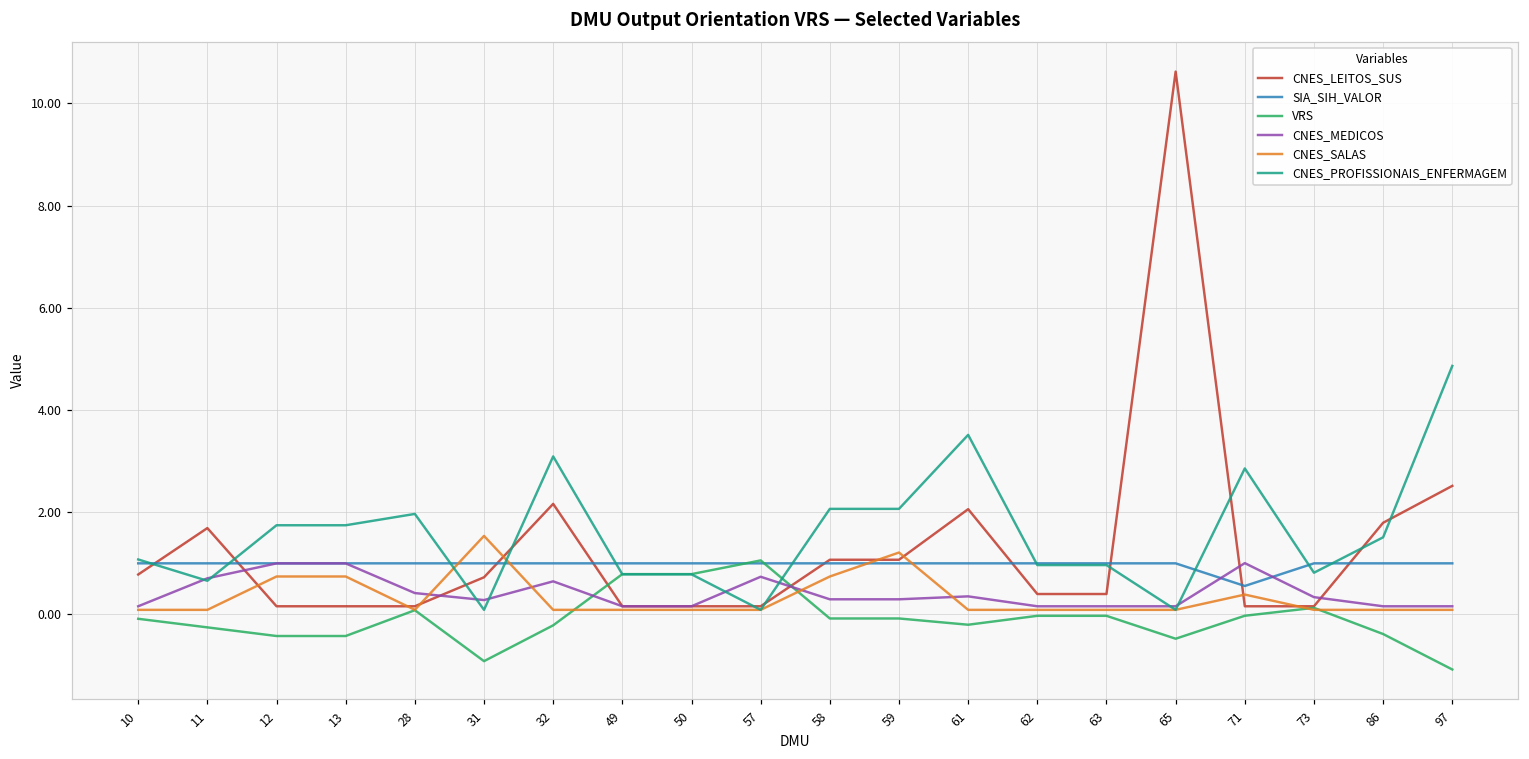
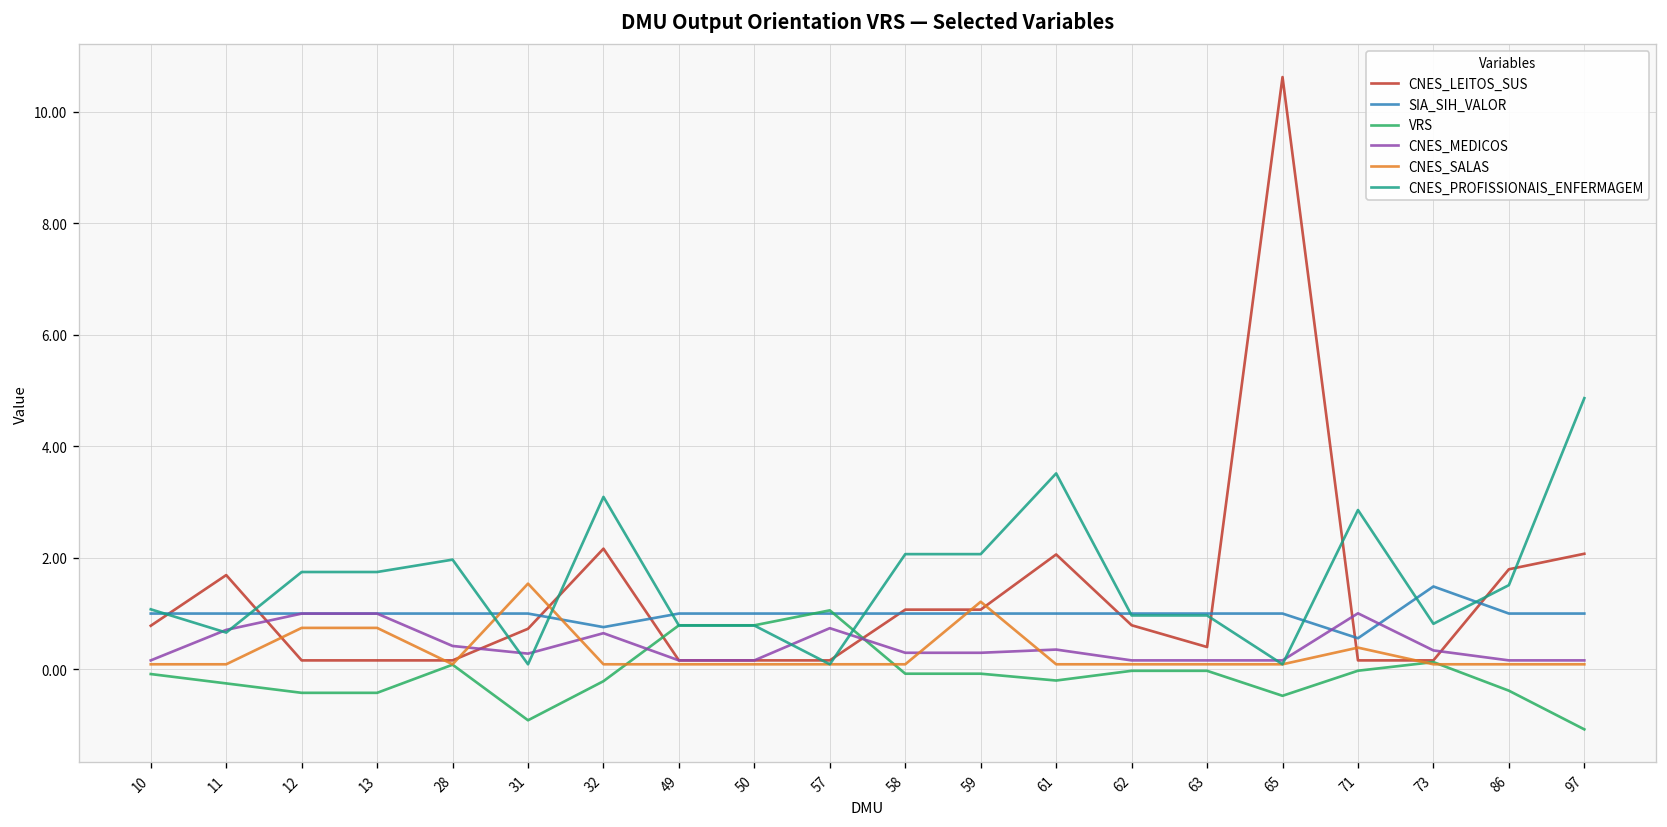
  {
    "CNES_LEITOS_SUS": {
      "10": 0.8,
      "11": 1.7,
      "12": 0.2,
      "13": 0.2,
      "28": 0.2,
      "31": 0.7,
      "32": 2.2,
      "57": 0.2,
      "58": 1.1,
      "59": 1.1,
      "61": 2.1,
-     "62": 0.4,
+     "62": 0.8,
      "63": 0.4,
      "65": 10.6,
      "71": 0.2,
      "86": 1.8,
-     "97": 2.5
+     "97": 2.1
    },
    "SIA_SIH_VALOR": {
      "10": 1.0,
      "11": 1.0,
      "28": 1.0,
      "31": 1.0,
-     "32": 1.0,
+     "32": 0.8,
      "49": 1.0,
      "50": 1.0,
      "57": 1.0,
      "58": 1.0,
      "59": 1.0,
      "61": 1.0,
      "65": 1.0,
      "71": 0.6,
-     "73": 1.0,
+     "73": 1.5,
      "86": 1.0,
      "97": 1.0
    },
    "CNES_MEDICOS": {
      "10": 0.2,
      "28": 0.4,
      "31": 0.3,
      "32": 0.6,
      "57": 0.7,
      "58": 0.3,
      "59": 0.3,
      "61": 0.4,
      "62": 0.2,
      "63": 0.2,
      "65": 0.2,
      "71": 1.0,
      "73": 0.3,
      "86": 0.2,
      "97": 0.2
    },
    "CNES_SALAS": {
      "10": 0.1,
      "11": 0.1,
      "12": 0.7,
      "13": 0.7,
      "31": 1.5,
      "32": 0.1,
      "49": 0.1,
      "50": 0.1,
-     "58": 0.7,
+     "58": 0.1,
      "59": 1.2,
      "61": 0.1,
      "62": 0.1,
      "63": 0.1,
      "71": 0.4,
      "86": 0.1,
      "97": 0.1
    }
  }
